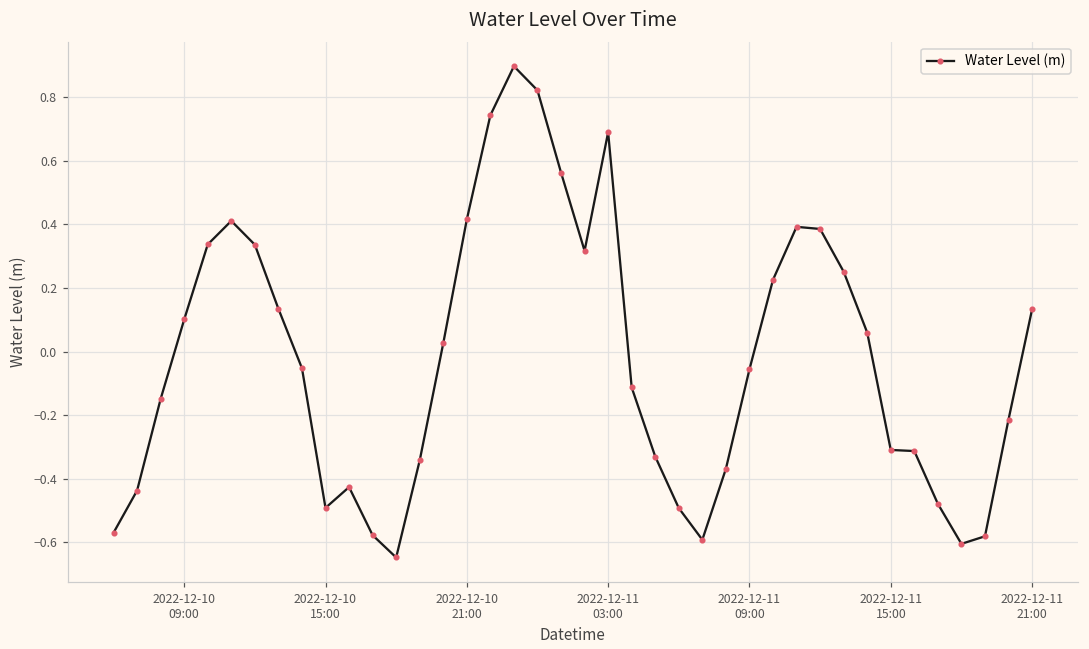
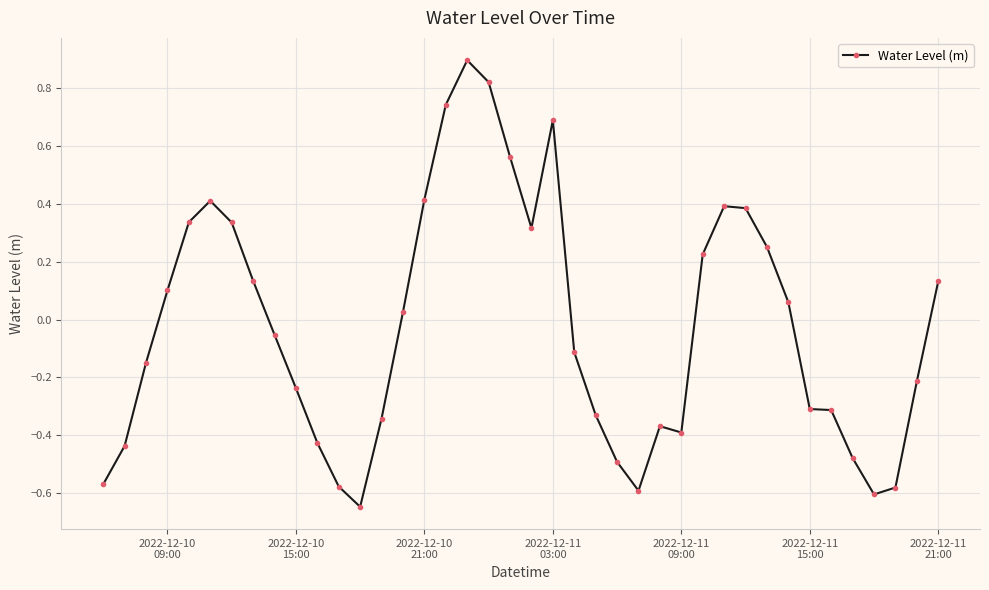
  {
    "2022-12-10 09:00": 0.10,
-   "2022-12-10 15:00": -0.49,
+   "2022-12-10 15:00": -0.24,
    "2022-12-10 21:00": 0.42,
    "2022-12-11 03:00": 0.69,
-   "2022-12-11 09:00": -0.06,
+   "2022-12-11 09:00": -0.39,
    "2022-12-11 15:00": -0.31,
    "2022-12-11 21:00": 0.13
  }
